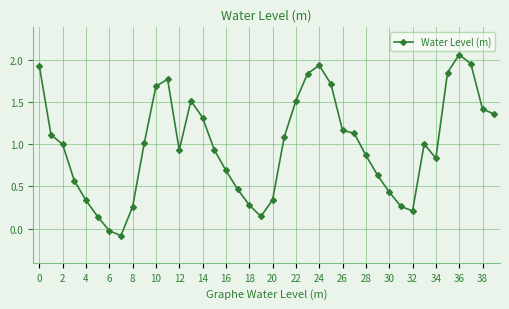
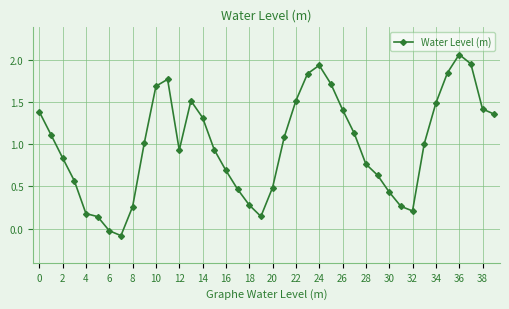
  {
-   "0": 1.9,
-   "2": 1.0,
-   "4": 0.3,
+   "0": 1.4,
+   "2": 0.8,
+   "4": 0.2,
    "6": 0.0,
    "8": 0.3,
    "10": 1.7,
    "12": 0.9,
    "14": 1.3,
    "16": 0.7,
    "18": 0.3,
-   "20": 0.3,
+   "20": 0.5,
    "22": 1.5,
    "24": 1.9,
-   "26": 1.2,
-   "28": 0.9,
+   "26": 1.4,
+   "28": 0.8,
    "30": 0.4,
    "32": 0.2,
-   "34": 0.8,
+   "34": 1.5,
    "36": 2.1,
    "38": 1.4
  }
